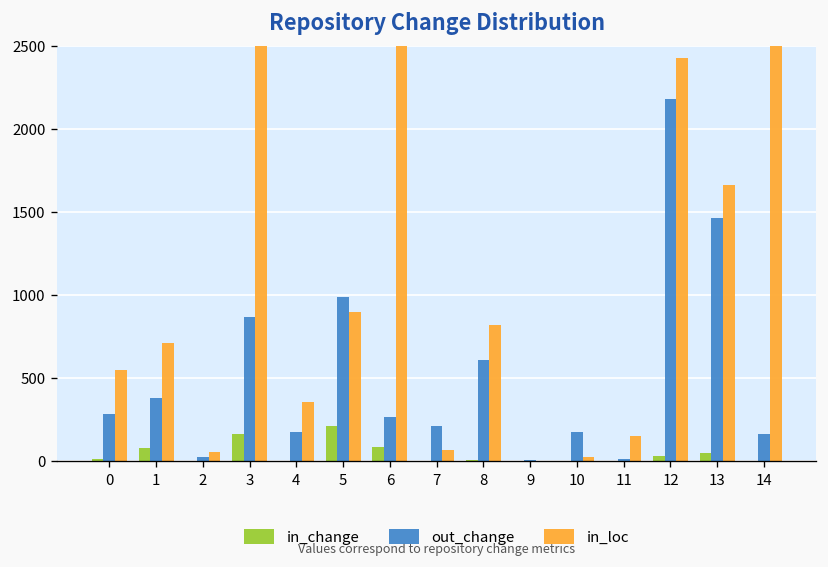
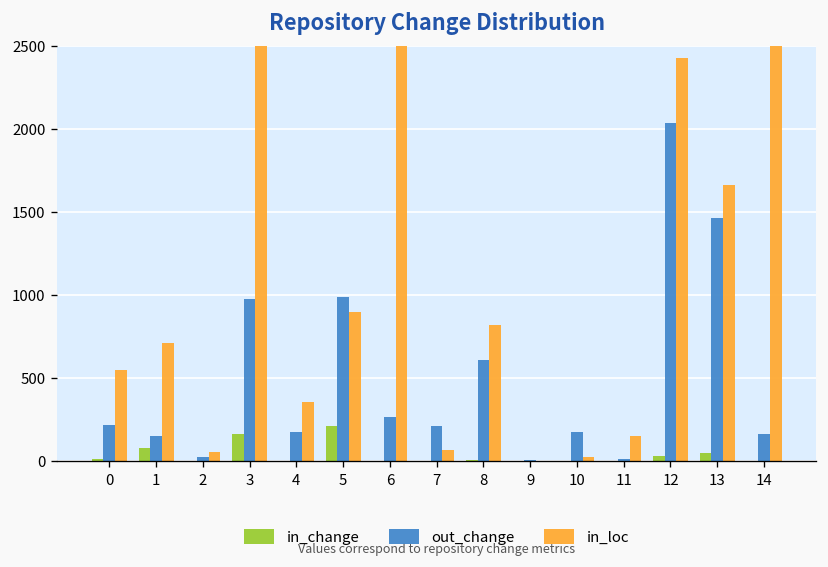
  {
    "in_change": {
      "1": 80,
      "2": 0,
      "3": 160,
      "4": 0,
      "5": 210,
-     "6": 80,
+     "6": 0,
      "7": 0,
      "9": 0,
      "10": 0,
      "11": 0,
      "12": 30,
      "13": 50
    },
    "out_change": {
-     "0": 290,
-     "1": 380,
+     "0": 220,
+     "1": 150,
      "2": 20,
-     "3": 870,
+     "3": 980,
      "4": 170,
      "5": 990,
      "6": 270,
      "7": 210,
      "8": 610,
      "10": 180,
-     "12": 2180,
+     "12": 2040,
      "13": 1470,
      "14": 160
    },
    "in_loc": {
      "0": 550,
      "1": 710,
      "2": 60,
      "4": 360,
      "5": 900,
      "7": 70,
      "8": 820,
      "10": 30,
      "11": 150,
      "12": 2430,
      "13": 1660
    }
  }
